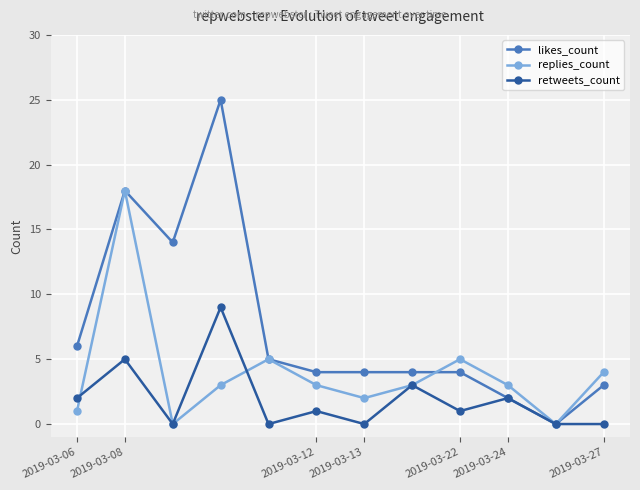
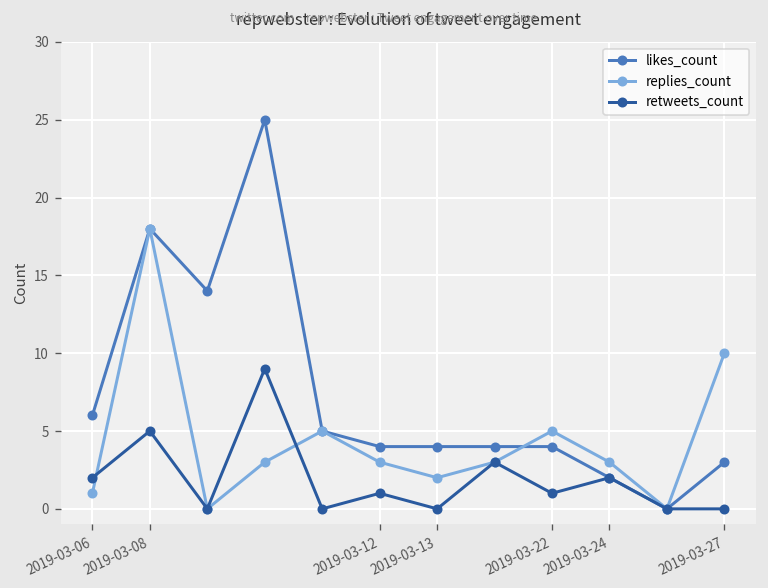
  {
    "replies_count": {
      "2019-03-06": 1,
      "2019-03-12": 3,
      "2019-03-22": 5,
-     "2019-03-27": 4
+     "2019-03-27": 10
    }
  }
